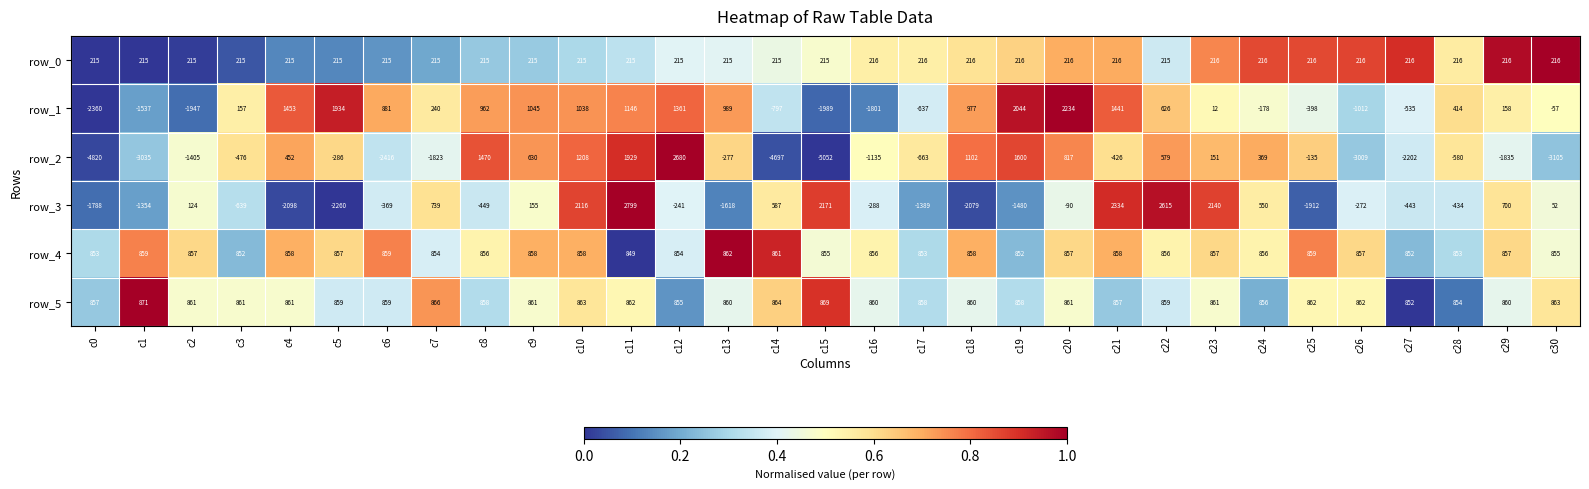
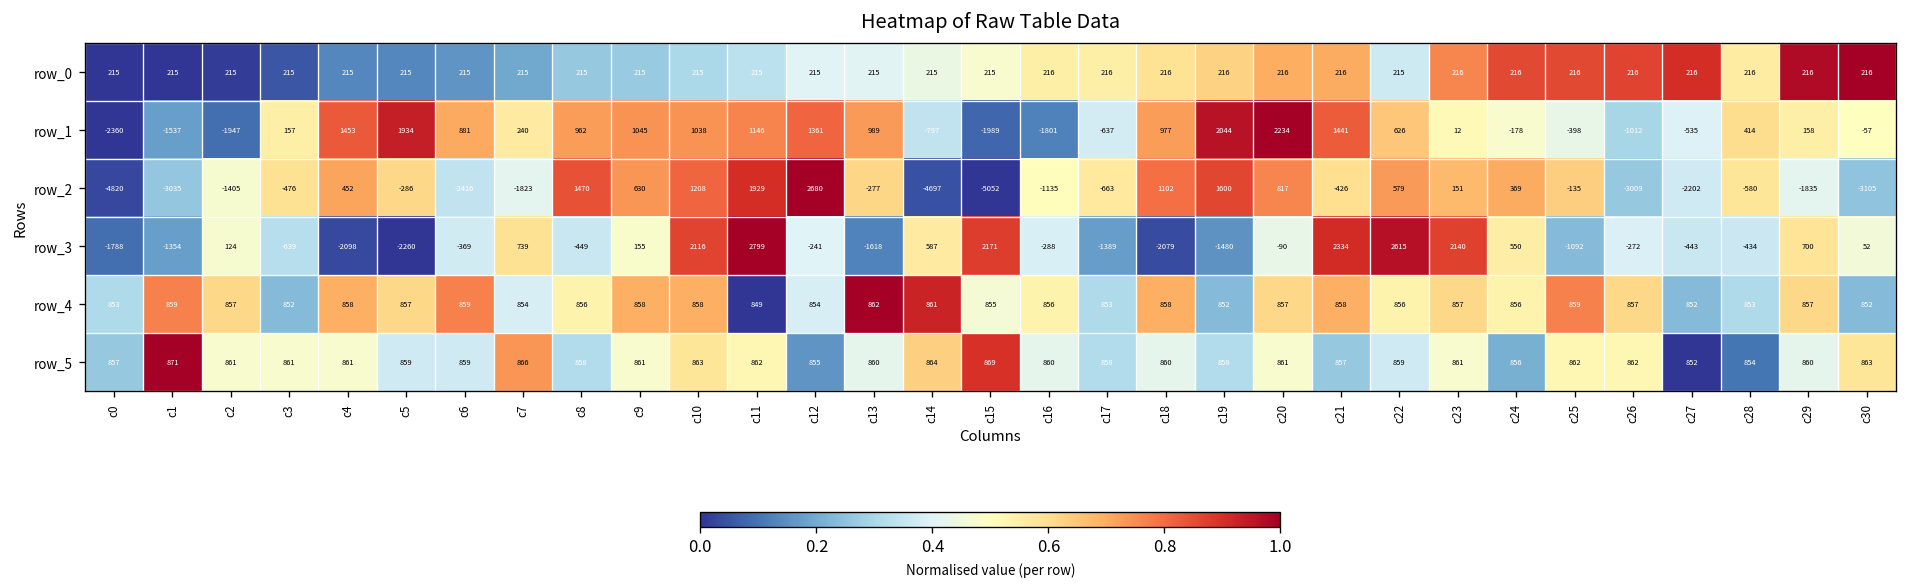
  {
    "row_0": {
      "c0": 215,
      "c1": 215,
      "c2": 215,
      "c3": 215,
      "c4": 215,
      "c5": 215,
      "c6": 215,
      "c7": 215,
      "c8": 215,
      "c9": 215,
      "c10": 215,
      "c11": 215,
      "c12": 215,
      "c13": 215,
      "c14": 215,
      "c15": 215,
      "c16": 216,
      "c17": 216,
      "c18": 216,
      "c19": 216,
      "c20": 216,
      "c21": 216,
      "c22": 215,
      "c23": 216,
      "c24": 216,
      "c25": 216,
      "c26": 216,
      "c27": 216,
      "c28": 216,
      "c29": 216,
      "c30": 216
    },
    "row_1": {
      "c0": -2360,
      "c1": -1537,
      "c2": -1947,
      "c3": 157,
      "c4": 1453,
      "c5": 1934,
      "c6": 881,
      "c7": 240,
      "c8": 962,
      "c9": 1045,
      "c10": 1038,
      "c11": 1146,
      "c12": 1361,
      "c13": 989,
      "c14": -797,
      "c15": -1989,
      "c16": -1801,
      "c17": -637,
      "c18": 977,
      "c19": 2044,
      "c20": 2234,
      "c21": 1441,
      "c22": 626,
      "c23": 12,
      "c24": -178,
      "c25": -398,
      "c26": -1012,
      "c27": -535,
      "c28": 414,
      "c29": 158,
      "c30": -57
    },
    "row_2": {
      "c0": -4820,
      "c1": -3035,
      "c2": -1405,
      "c3": -476,
      "c4": 452,
      "c5": -286,
      "c6": -2416,
      "c7": -1823,
      "c8": 1470,
      "c9": 630,
      "c10": 1208,
      "c11": 1929,
      "c12": 2680,
      "c13": -277,
      "c14": -4697,
      "c15": -5052,
      "c16": -1135,
      "c17": -663,
      "c18": 1102,
      "c19": 1600,
      "c20": 817,
      "c21": -426,
      "c22": 579,
      "c23": 151,
      "c24": 369,
      "c25": -135,
      "c26": -3009,
      "c27": -2202,
      "c28": -580,
      "c29": -1835,
      "c30": -3105
    },
    "row_3": {
      "c0": -1788,
      "c1": -1354,
      "c2": 124,
      "c3": -639,
      "c4": -2098,
      "c5": -2260,
      "c6": -369,
      "c7": 739,
      "c8": -449,
      "c9": 155,
      "c10": 2116,
      "c11": 2799,
      "c12": -241,
      "c13": -1618,
      "c14": 587,
      "c15": 2171,
      "c16": -288,
      "c17": -1389,
      "c18": -2079,
      "c19": -1480,
      "c20": -90,
      "c21": 2334,
      "c22": 2615,
      "c23": 2140,
      "c24": 550,
-     "c25": -1912,
+     "c25": -1092,
      "c26": -272,
      "c27": -443,
      "c28": -434,
      "c29": 700,
      "c30": 52
    },
    "row_4": {
      "c0": 853,
      "c1": 859,
      "c2": 857,
      "c3": 852,
      "c4": 858,
      "c5": 857,
      "c6": 859,
      "c7": 854,
      "c8": 856,
      "c9": 858,
      "c10": 858,
      "c11": 849,
      "c12": 854,
      "c13": 862,
      "c14": 861,
      "c15": 855,
      "c16": 856,
      "c17": 853,
      "c18": 858,
      "c19": 852,
      "c20": 857,
      "c21": 858,
      "c22": 856,
      "c23": 857,
      "c24": 856,
      "c25": 859,
      "c26": 857,
      "c27": 852,
      "c28": 853,
      "c29": 857,
-     "c30": 855
+     "c30": 852
    },
    "row_5": {
      "c0": 857,
      "c1": 871,
      "c2": 861,
      "c3": 861,
      "c4": 861,
      "c5": 859,
      "c6": 859,
      "c7": 866,
      "c8": 858,
      "c9": 861,
      "c10": 863,
      "c11": 862,
      "c12": 855,
      "c13": 860,
      "c14": 864,
      "c15": 869,
      "c16": 860,
      "c17": 858,
      "c18": 860,
      "c19": 858,
      "c20": 861,
      "c21": 857,
      "c22": 859,
      "c23": 861,
      "c24": 856,
      "c25": 862,
      "c26": 862,
      "c27": 852,
      "c28": 854,
      "c29": 860,
      "c30": 863
    }
  }
